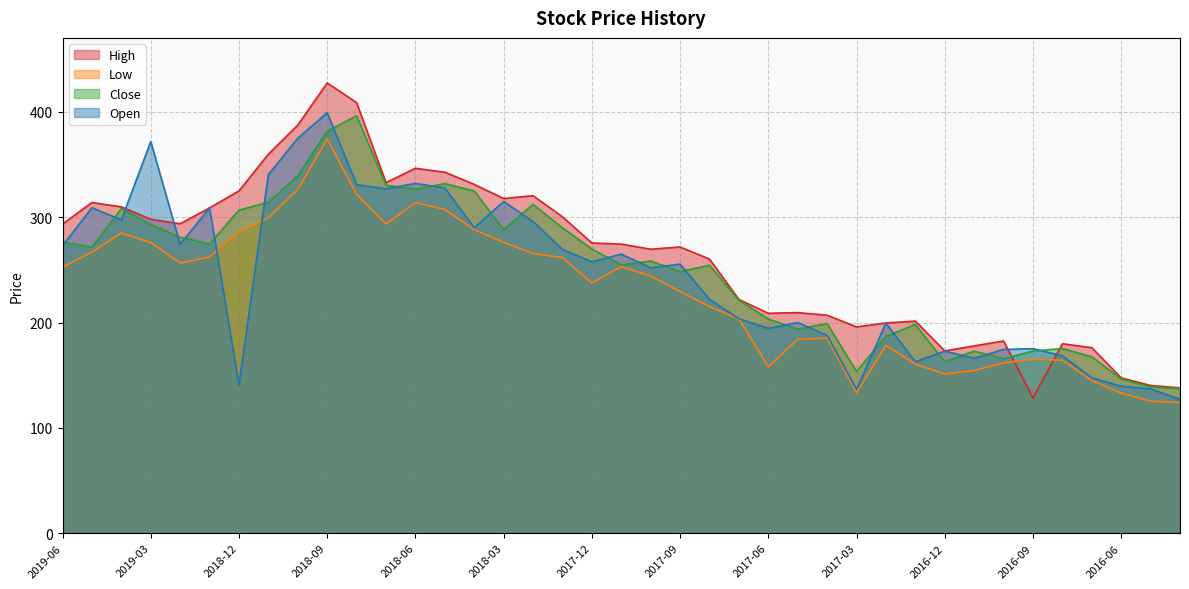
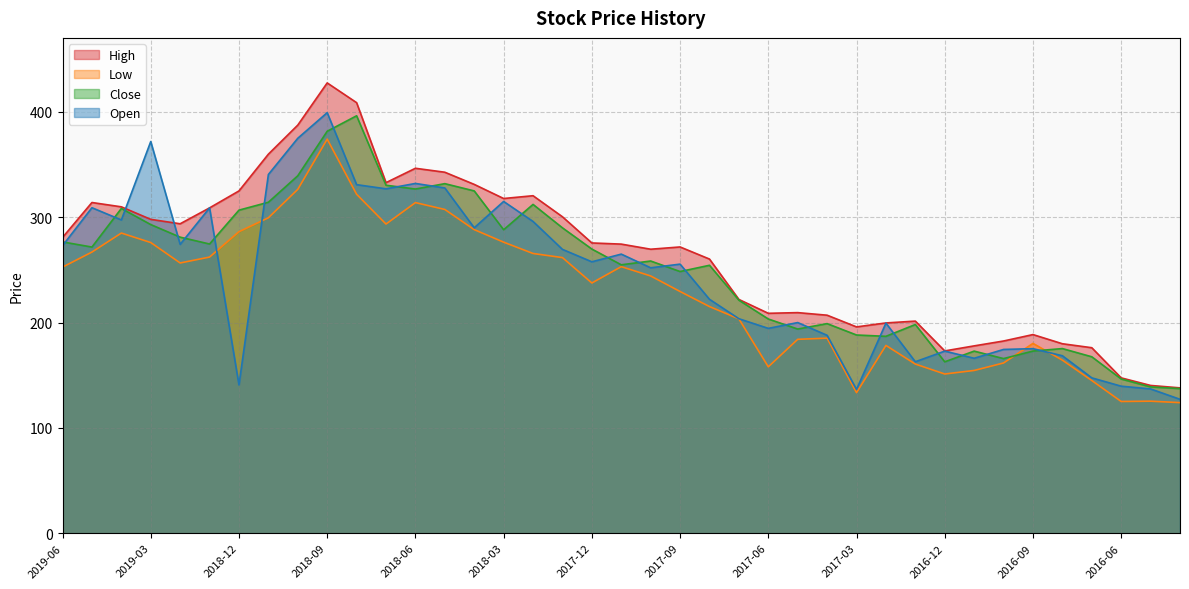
  {
    "High": {
-     "2019-06": 294,
+     "2019-06": 281,
      "2019-03": 298,
      "2018-12": 325,
      "2018-09": 428,
      "2018-06": 347,
      "2018-03": 318,
      "2017-12": 276,
      "2017-09": 272,
      "2017-06": 209,
      "2017-03": 196,
-     "2016-09": 128
+     "2016-09": 189
    },
    "Low": {
      "2019-06": 253,
      "2019-03": 276,
      "2018-12": 286,
      "2018-09": 374,
      "2018-06": 314,
      "2018-03": 276,
      "2017-12": 238,
      "2017-09": 230,
      "2017-06": 158,
      "2017-03": 133,
      "2016-12": 151,
-     "2016-09": 165,
-     "2016-06": 133
+     "2016-09": 180,
+     "2016-06": 125
    },
    "Close": {
      "2019-06": 277,
      "2019-03": 293,
      "2018-12": 307,
      "2018-09": 382,
      "2018-06": 327,
      "2018-03": 288,
      "2017-12": 270,
      "2017-09": 248,
      "2017-06": 203,
-     "2017-03": 154,
+     "2017-03": 188,
      "2016-12": 163
    },
    "Open": {
      "2019-06": 273,
      "2019-03": 372,
      "2018-12": 141,
      "2018-09": 399,
      "2018-06": 332,
      "2018-03": 315,
      "2017-12": 258,
      "2017-09": 256,
      "2017-06": 195,
      "2017-03": 137,
      "2016-06": 140
    }
  }
